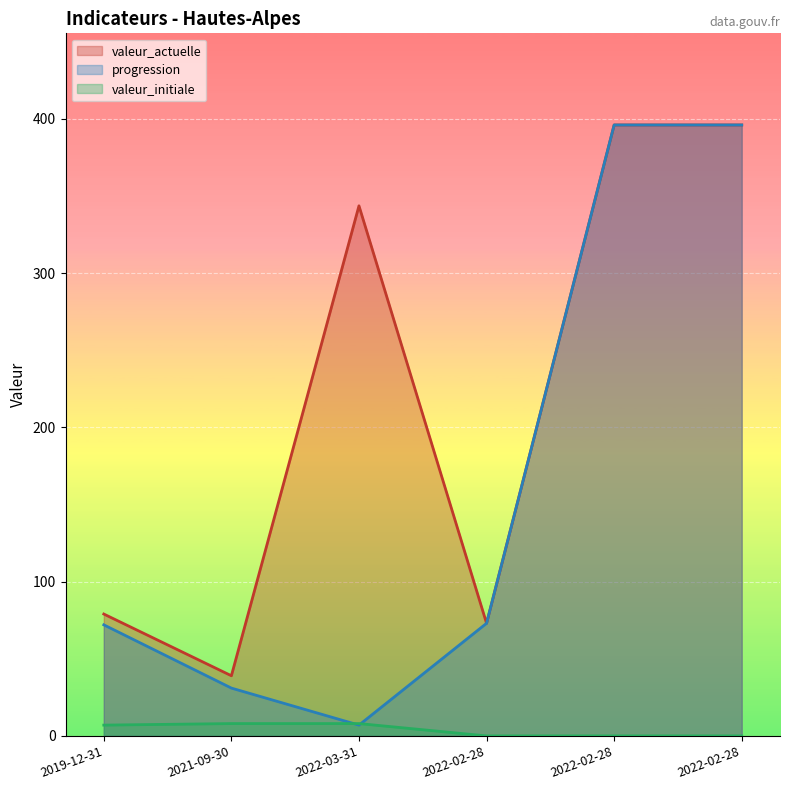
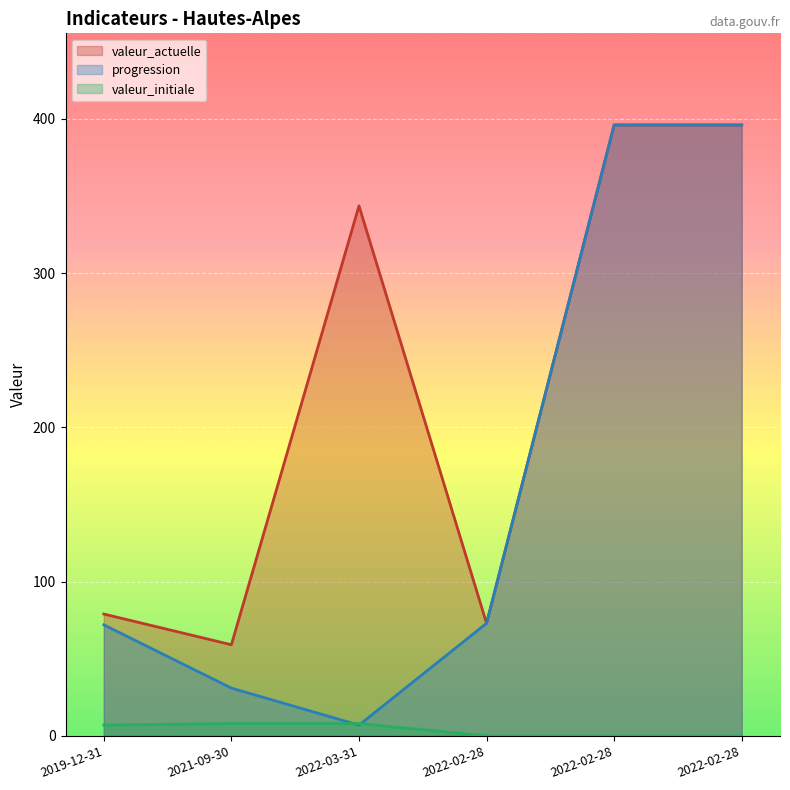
  {
    "valeur_actuelle": {
      "2019-12-31": 79,
-     "2021-09-30": 39,
+     "2021-09-30": 59,
      "2022-03-31": 344
    }
  }
